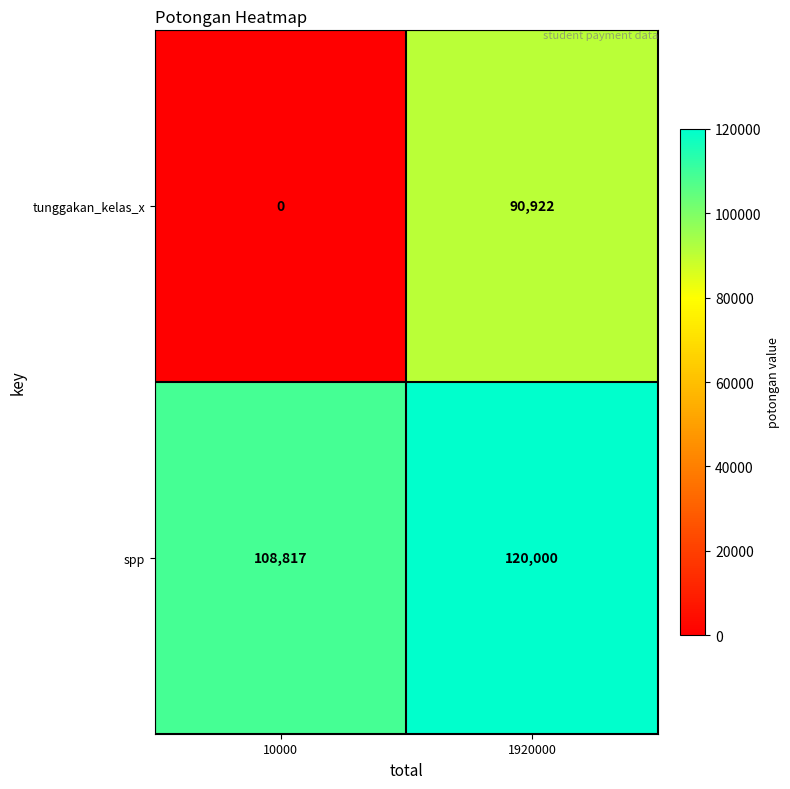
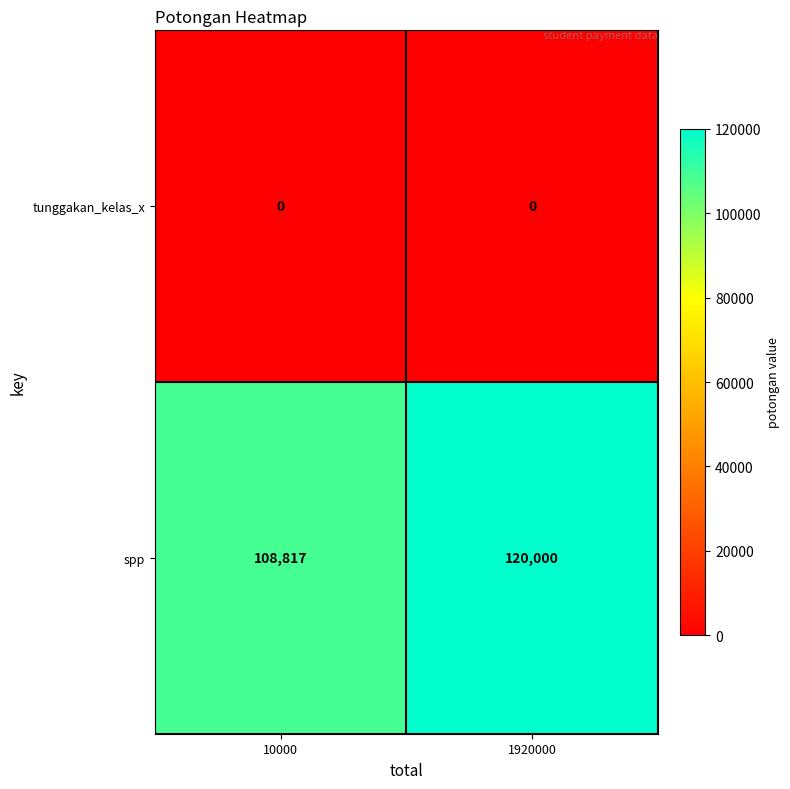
  {
    "tunggakan_kelas_x": {
      "10000": "0",
-     "1920000": "90,922"
+     "1920000": "0"
    },
    "spp": {
      "10000": "108,817",
      "1920000": "120,000"
    }
  }
